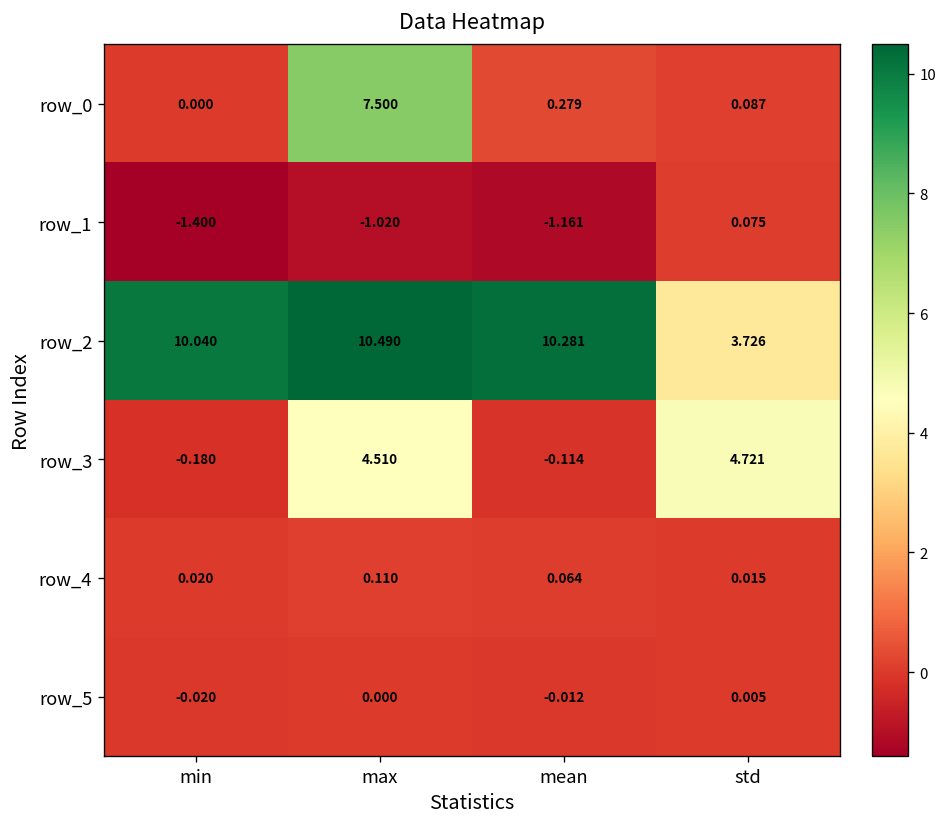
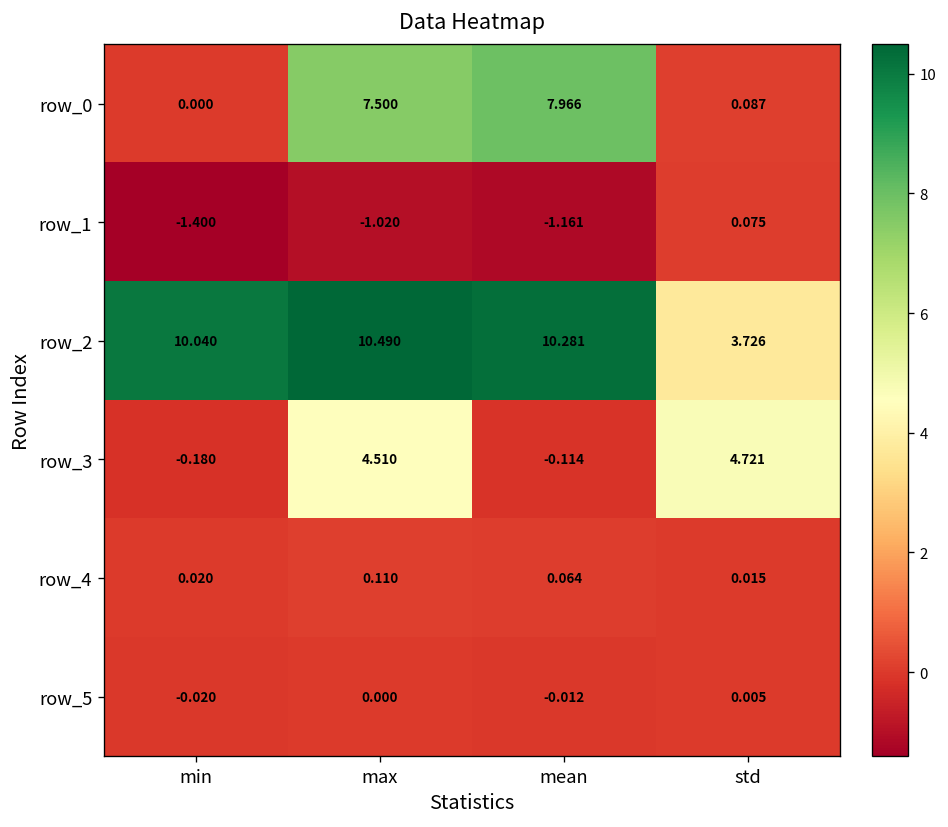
  {
    "row_0": {
      "min": 0.000,
      "max": 7.500,
-     "mean": 0.279,
+     "mean": 7.966,
      "std": 0.087
    },
    "row_1": {
      "min": -1.400,
      "max": -1.020,
      "mean": -1.161,
      "std": 0.075
    },
    "row_2": {
      "min": 10.040,
      "max": 10.490,
      "mean": 10.281,
      "std": 3.726
    },
    "row_3": {
      "min": -0.180,
      "max": 4.510,
      "mean": -0.114,
      "std": 4.721
    },
    "row_4": {
      "min": 0.020,
      "max": 0.110,
      "mean": 0.064,
      "std": 0.015
    },
    "row_5": {
      "min": -0.020,
      "max": 0.000,
      "mean": -0.012,
      "std": 0.005
    }
  }
